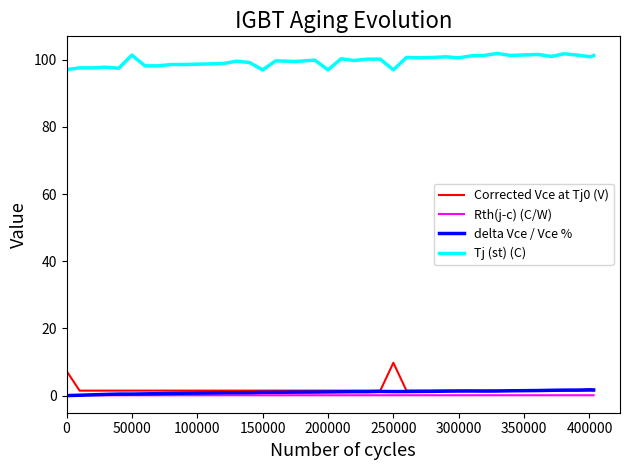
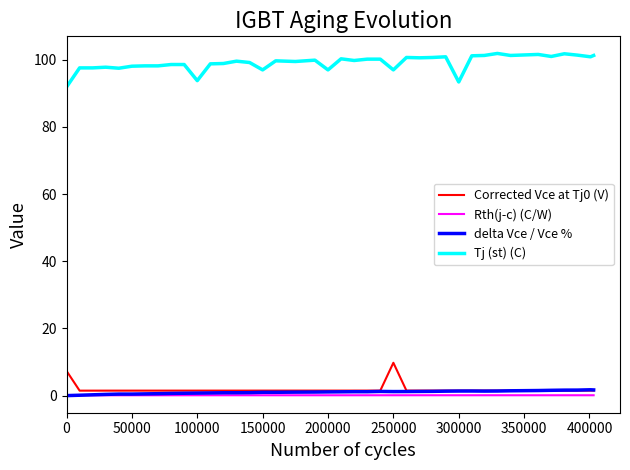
  {
    "Corrected Vce at Tj0 (V)": {
      "0": 7,
      "50000": 1,
      "250000": 10
    },
    "Rth(j-c) (C/W)": {
      "150000": 0,
      "200000": 0,
      "250000": 0,
      "300000": 0
    },
    "delta Vce / Vce %": {
      "250000": 1
    },
    "Tj (st) (C)": {
-     "0": 97,
-     "50000": 101,
-     "100000": 99,
+     "0": 92,
+     "50000": 98,
+     "100000": 94,
      "150000": 97,
      "200000": 97,
      "250000": 97,
-     "300000": 101
+     "300000": 93
    }
  }
